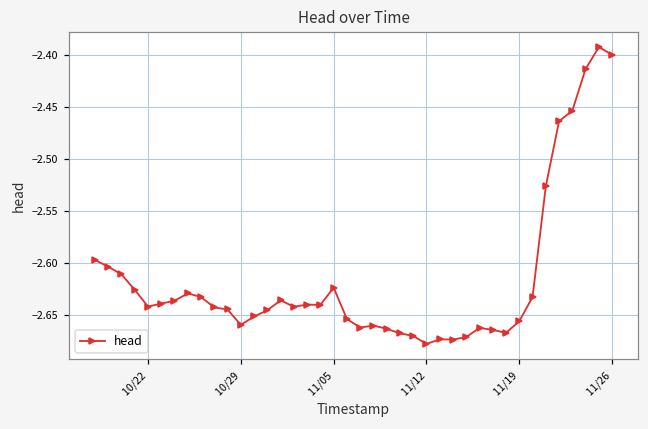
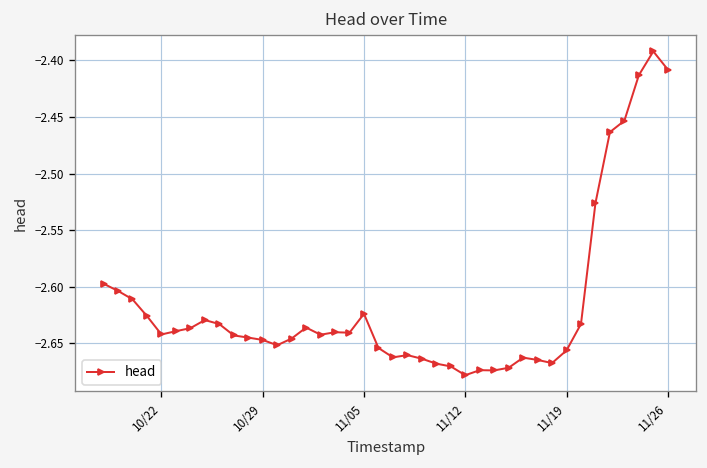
  {
    "10/22": -2.64,
-   "10/29": -2.66,
+   "10/29": -2.65,
    "11/05": -2.62,
    "11/12": -2.68,
    "11/19": -2.66,
-   "11/26": -2.40
+   "11/26": -2.41
  }
